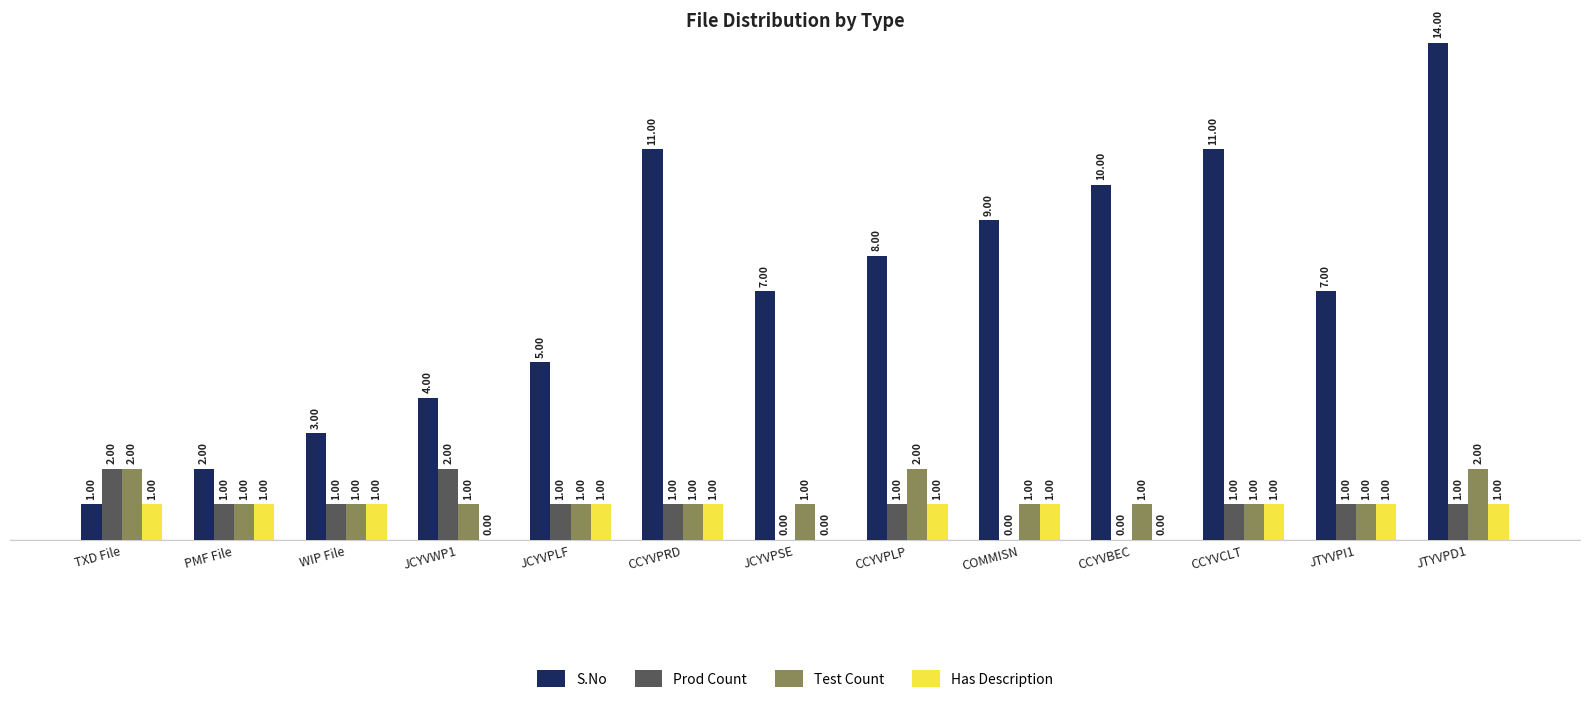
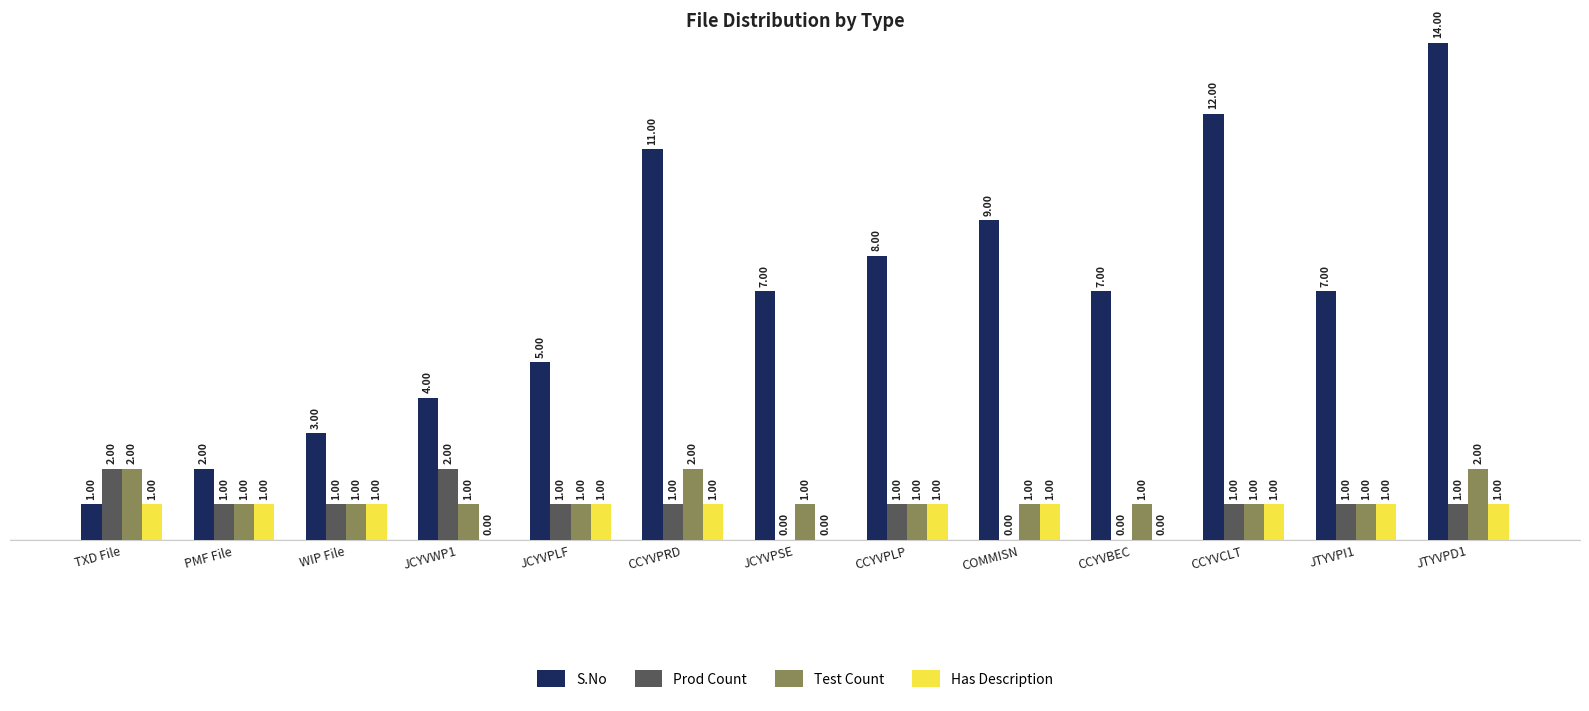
  {
    "S.No": {
      "TXD File": 1.00,
      "PMF File": 2.00,
      "WIP File": 3.00,
      "JCYVWP1": 4.00,
      "JCYVPLF": 5.00,
      "CCYVPRD": 11.00,
      "JCYVPSE": 7.00,
      "CCYVPLP": 8.00,
      "COMMISN": 9.00,
-     "CCYVBEC": 10.00,
-     "CCYVCLT": 11.00,
+     "CCYVBEC": 7.00,
+     "CCYVCLT": 12.00,
      "JTYVPI1": 7.00,
      "JTYVPD1": 14.00
    },
    "Prod Count": {
      "TXD File": 2.00,
      "PMF File": 1.00,
      "WIP File": 1.00,
      "JCYVWP1": 2.00,
      "JCYVPLF": 1.00,
      "CCYVPRD": 1.00,
      "JCYVPSE": 0.00,
      "CCYVPLP": 1.00,
      "COMMISN": 0.00,
      "CCYVBEC": 0.00,
      "CCYVCLT": 1.00,
      "JTYVPI1": 1.00,
      "JTYVPD1": 1.00
    },
    "Test Count": {
      "TXD File": 2.00,
      "PMF File": 1.00,
      "WIP File": 1.00,
      "JCYVWP1": 1.00,
      "JCYVPLF": 1.00,
-     "CCYVPRD": 1.00,
+     "CCYVPRD": 2.00,
      "JCYVPSE": 1.00,
-     "CCYVPLP": 2.00,
+     "CCYVPLP": 1.00,
      "COMMISN": 1.00,
      "CCYVBEC": 1.00,
      "CCYVCLT": 1.00,
      "JTYVPI1": 1.00,
      "JTYVPD1": 2.00
    },
    "Has Description": {
      "TXD File": 1.00,
      "PMF File": 1.00,
      "WIP File": 1.00,
      "JCYVWP1": 0.00,
      "JCYVPLF": 1.00,
      "CCYVPRD": 1.00,
      "JCYVPSE": 0.00,
      "CCYVPLP": 1.00,
      "COMMISN": 1.00,
      "CCYVBEC": 0.00,
      "CCYVCLT": 1.00,
      "JTYVPI1": 1.00,
      "JTYVPD1": 1.00
    }
  }
